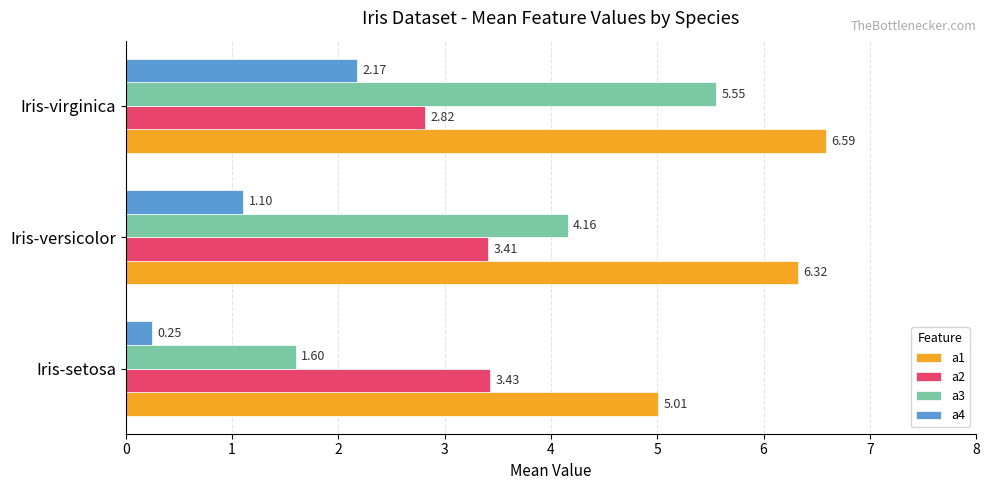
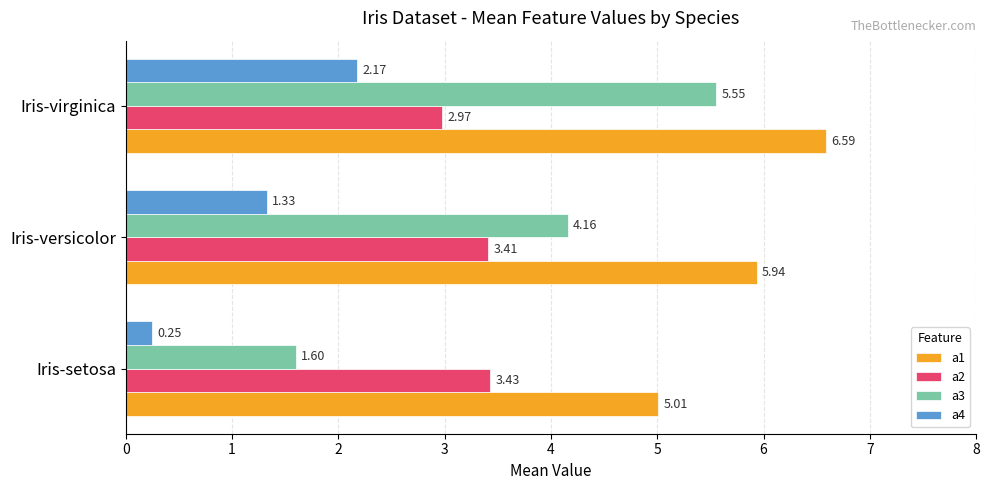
  {
    "a1": {
      "Iris-virginica": 6.59,
-     "Iris-versicolor": 6.32,
+     "Iris-versicolor": 5.94,
      "Iris-setosa": 5.01
    },
    "a2": {
-     "Iris-virginica": 2.82,
+     "Iris-virginica": 2.97,
      "Iris-versicolor": 3.41,
      "Iris-setosa": 3.43
    },
    "a3": {
      "Iris-virginica": 5.55,
      "Iris-versicolor": 4.16,
      "Iris-setosa": 1.60
    },
    "a4": {
      "Iris-virginica": 2.17,
-     "Iris-versicolor": 1.10,
+     "Iris-versicolor": 1.33,
      "Iris-setosa": 0.25
    }
  }
